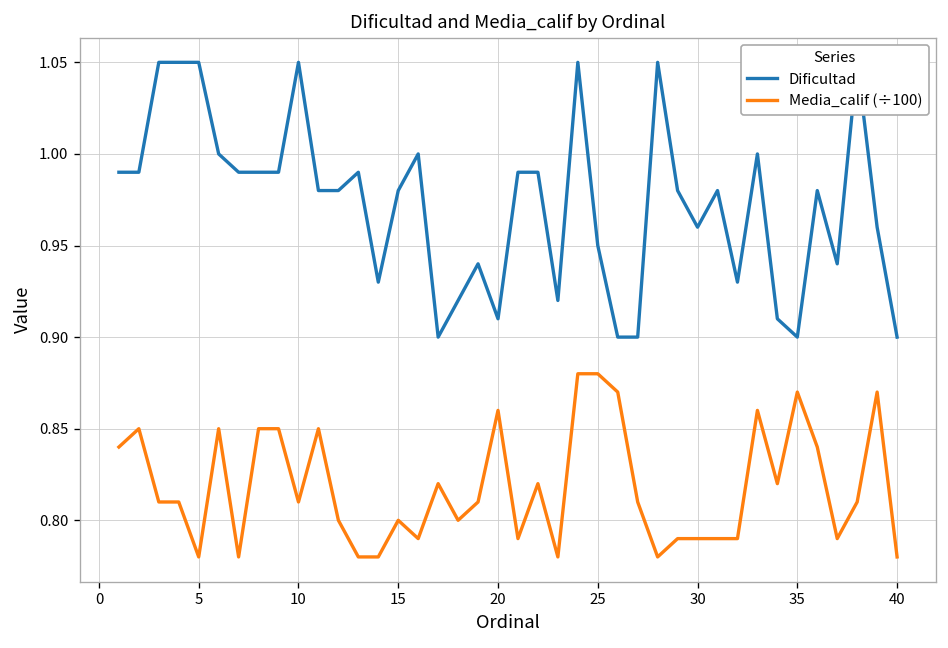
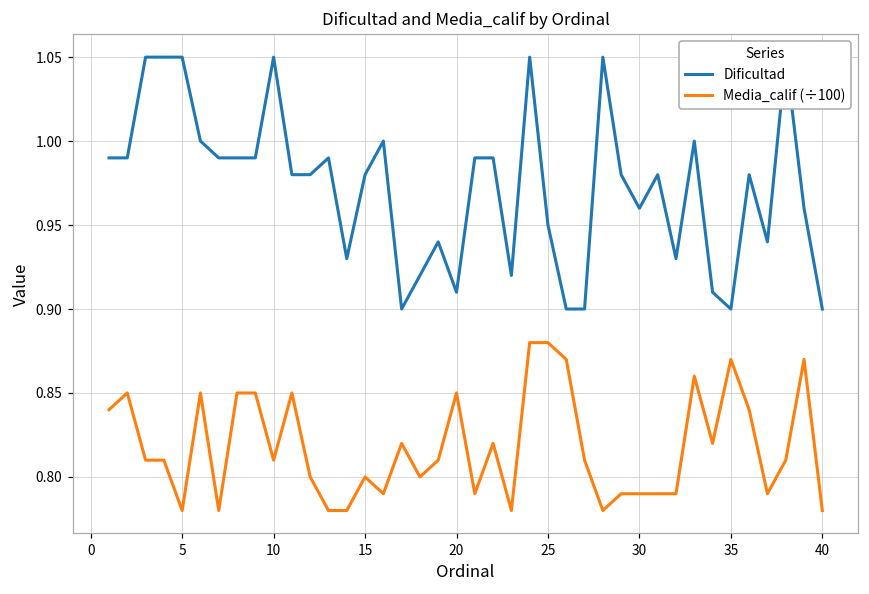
  {
    "Dificultad": {
      "5": 1.050,
      "10": 1.050,
      "15": 0.980,
      "20": 0.910,
      "25": 0.950,
      "30": 0.960,
      "35": 0.900,
      "40": 0.900
    },
    "Media_calif (÷100)": {
      "5": 0.780,
      "10": 0.810,
      "15": 0.800,
-     "20": 0.860,
+     "20": 0.850,
      "25": 0.880,
      "30": 0.790,
      "35": 0.870,
      "40": 0.780
    }
  }
